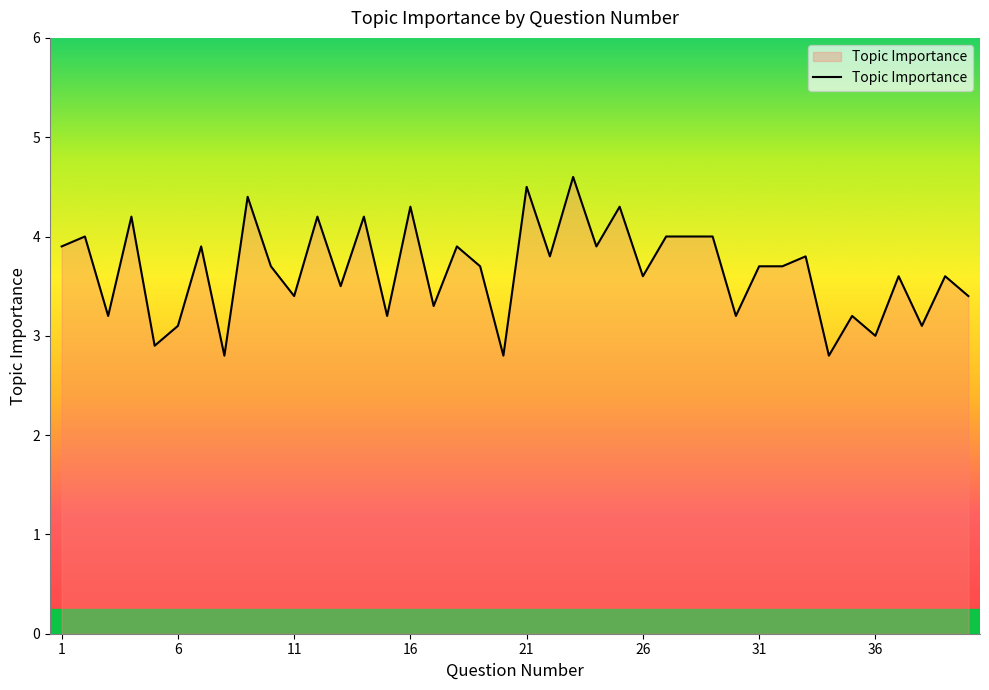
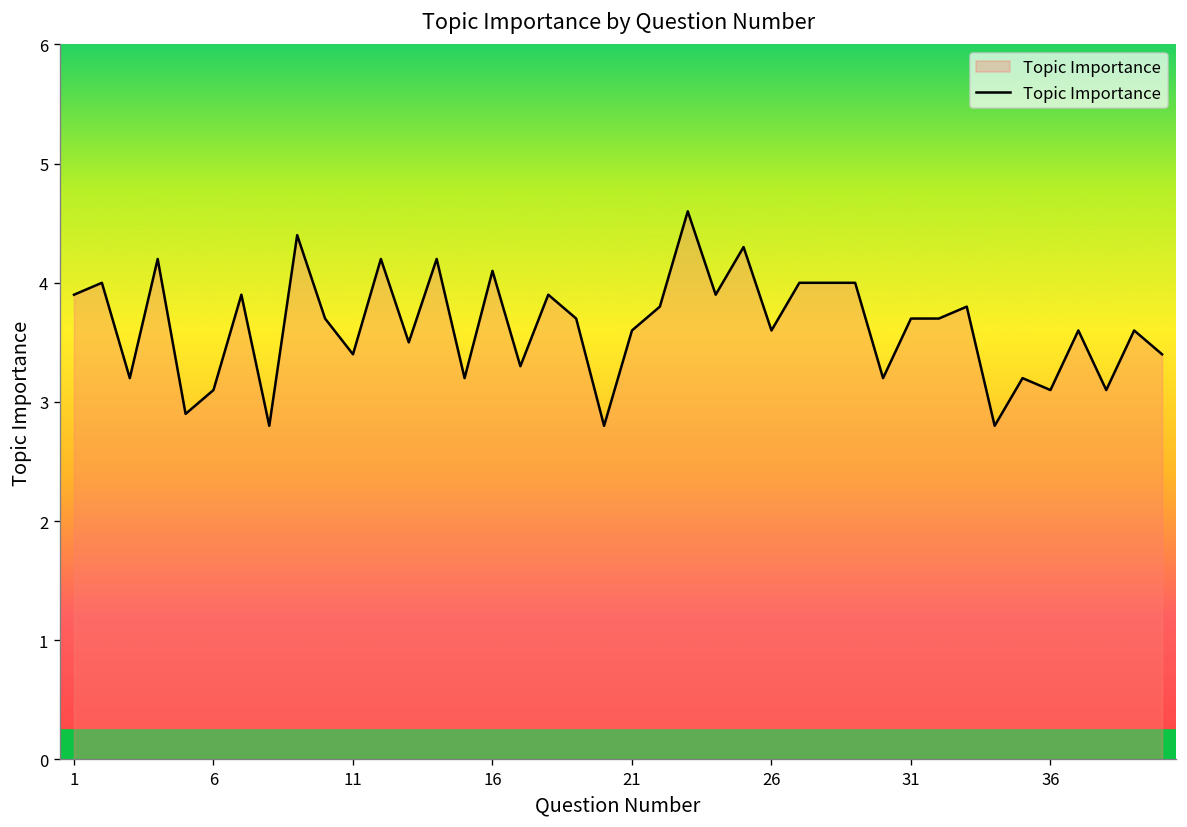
  {
    "1": 3.9,
    "6": 3.1,
    "11": 3.4,
-   "16": 4.3,
-   "21": 4.5,
+   "16": 4.1,
+   "21": 3.6,
    "26": 3.6,
    "31": 3.7,
-   "36": 3.0
+   "36": 3.1
  }
